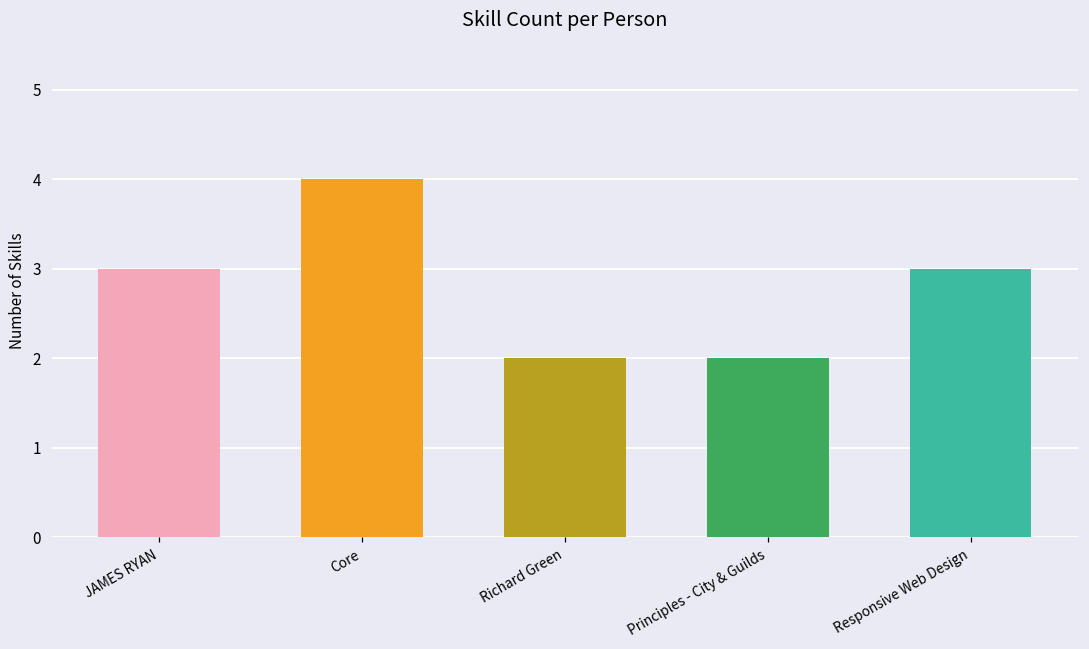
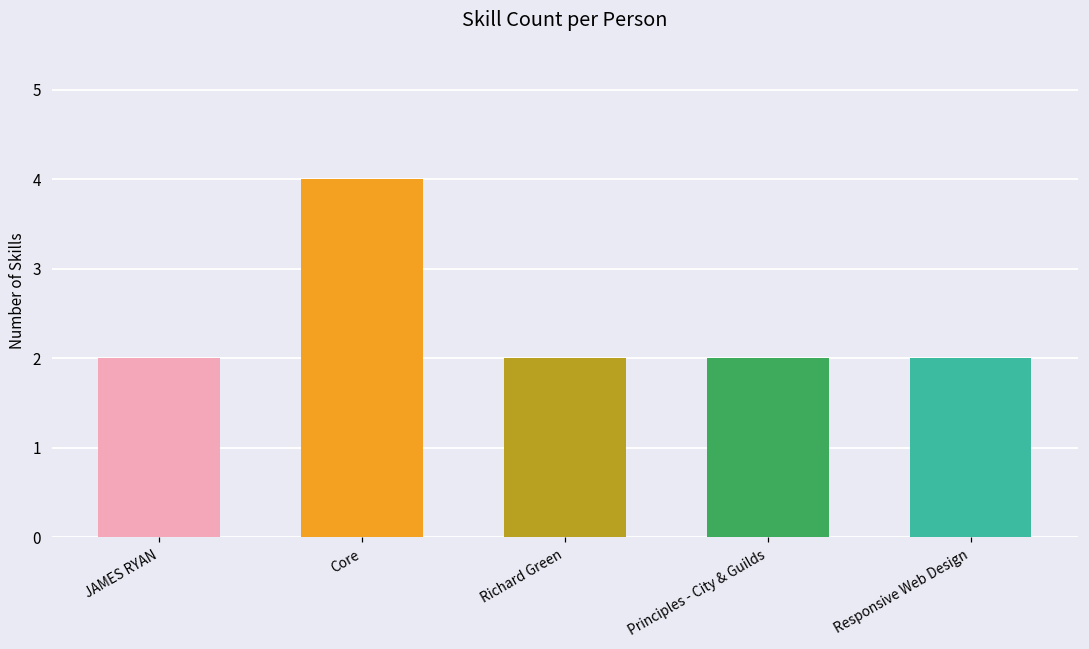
  {
-   "JAMES RYAN": 3,
+   "JAMES RYAN": 2,
    "Core": 4,
    "Richard Green": 2,
    "Principles - City & Guilds": 2,
-   "Responsive Web Design": 3
+   "Responsive Web Design": 2
  }
